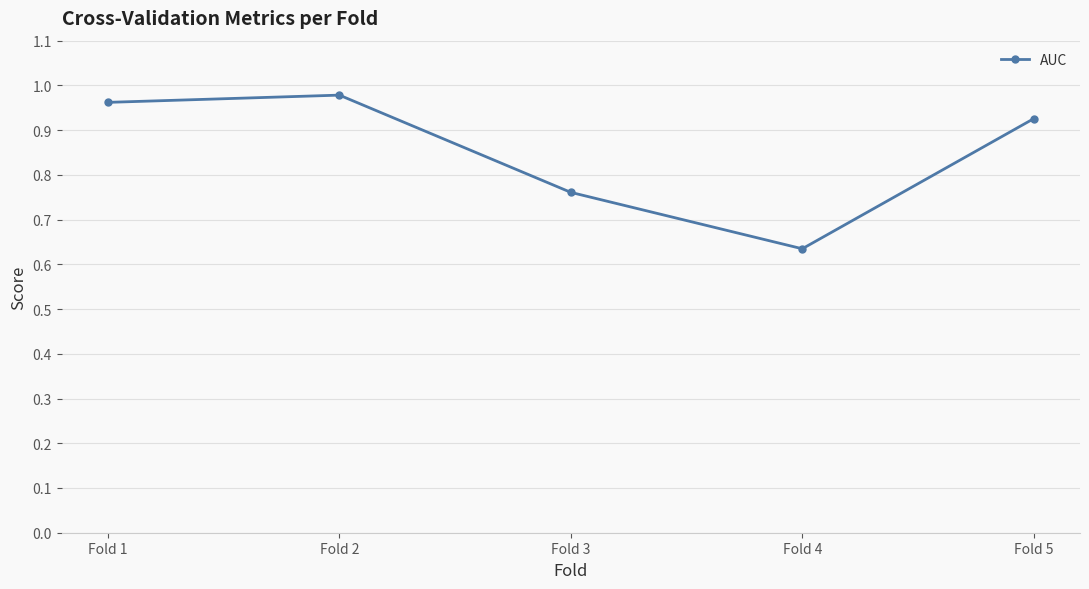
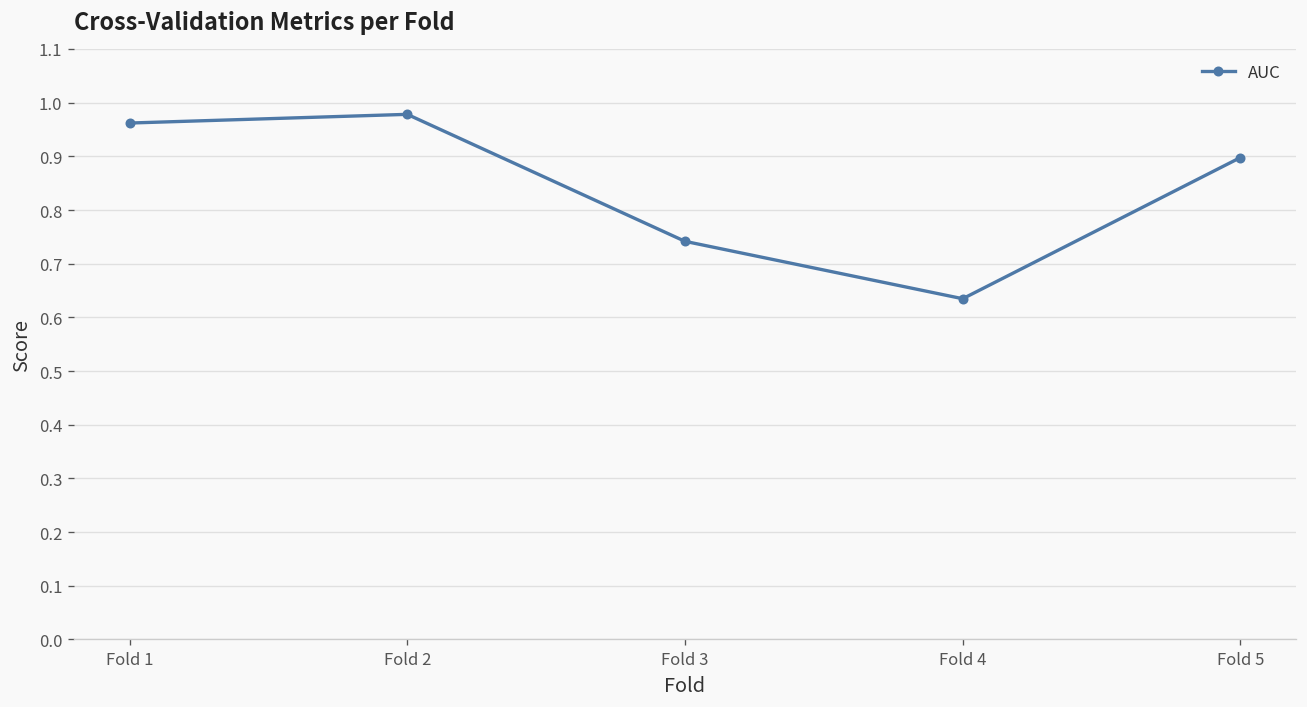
  {
    "Fold 1": 0.96,
    "Fold 2": 0.98,
-   "Fold 3": 0.76,
+   "Fold 3": 0.74,
    "Fold 4": 0.63,
-   "Fold 5": 0.93
+   "Fold 5": 0.90
  }
